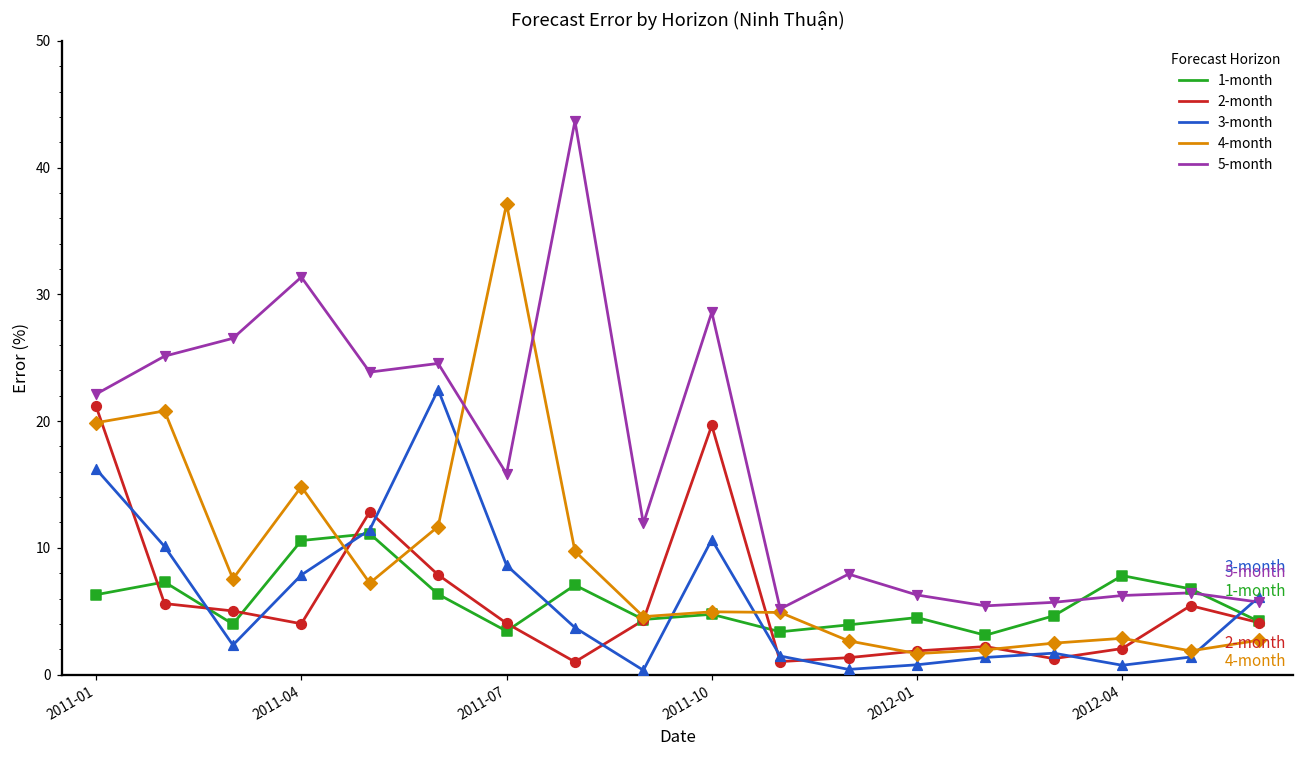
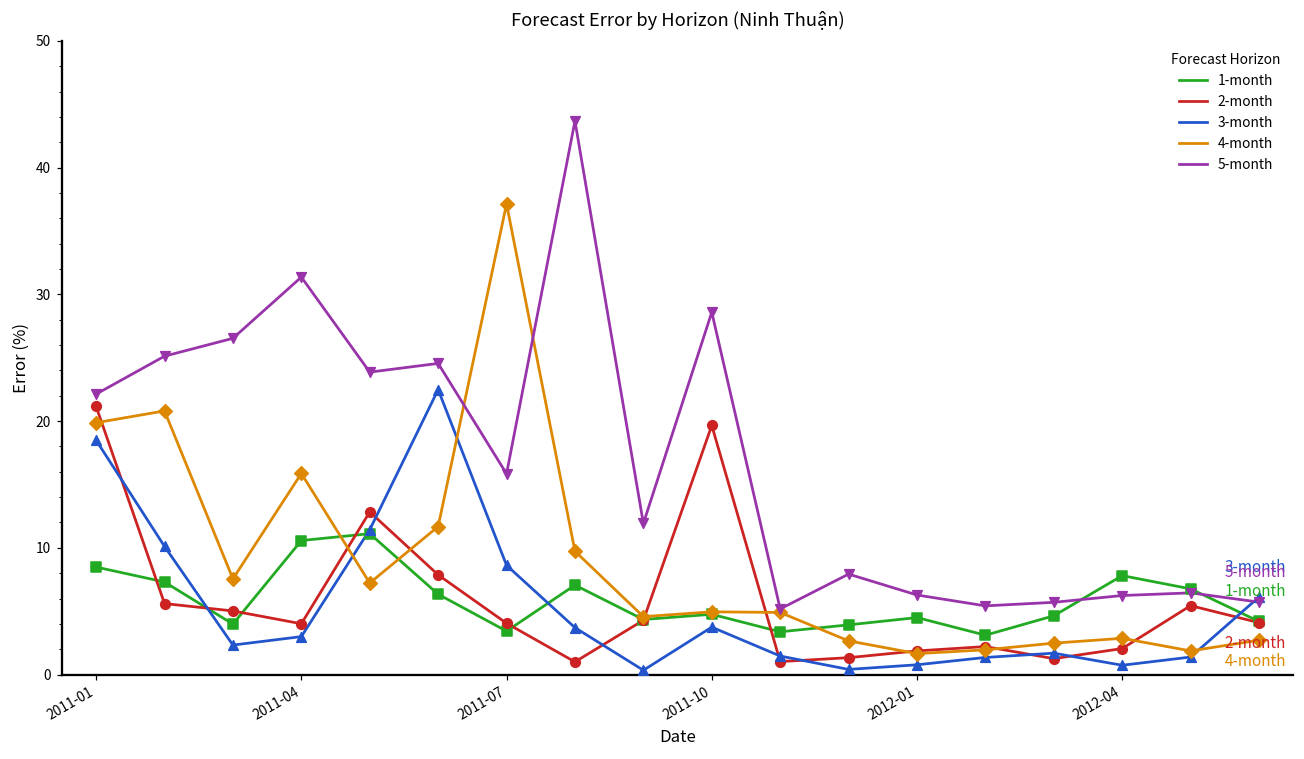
  {
    "1-month": {
-     "2011-01": 6.3,
+     "2011-01": 8.5,
      "2011-04": 10.6,
      "2011-07": 3.4,
      "2012-01": 4.5,
      "2012-04": 7.8
    },
    "2-month": {
      "2011-01": 21.2,
      "2011-04": 4.0,
      "2011-07": 4.0,
      "2011-10": 19.7,
      "2012-04": 2.1
    },
    "3-month": {
-     "2011-01": 16.2,
-     "2011-04": 7.9,
+     "2011-01": 18.5,
+     "2011-04": 3.0,
      "2011-07": 8.6,
-     "2011-10": 10.7,
+     "2011-10": 3.7,
      "2012-01": 0.8,
      "2012-04": 0.7
    },
    "4-month": {
      "2011-01": 19.9,
-     "2011-04": 14.8,
+     "2011-04": 15.9,
      "2011-07": 37.1,
      "2012-04": 2.9
    },
    "5-month": {
      "2011-01": 22.1,
      "2011-04": 31.4,
      "2011-07": 15.8,
      "2011-10": 28.6,
      "2012-01": 6.3,
      "2012-04": 6.2
    }
  }
